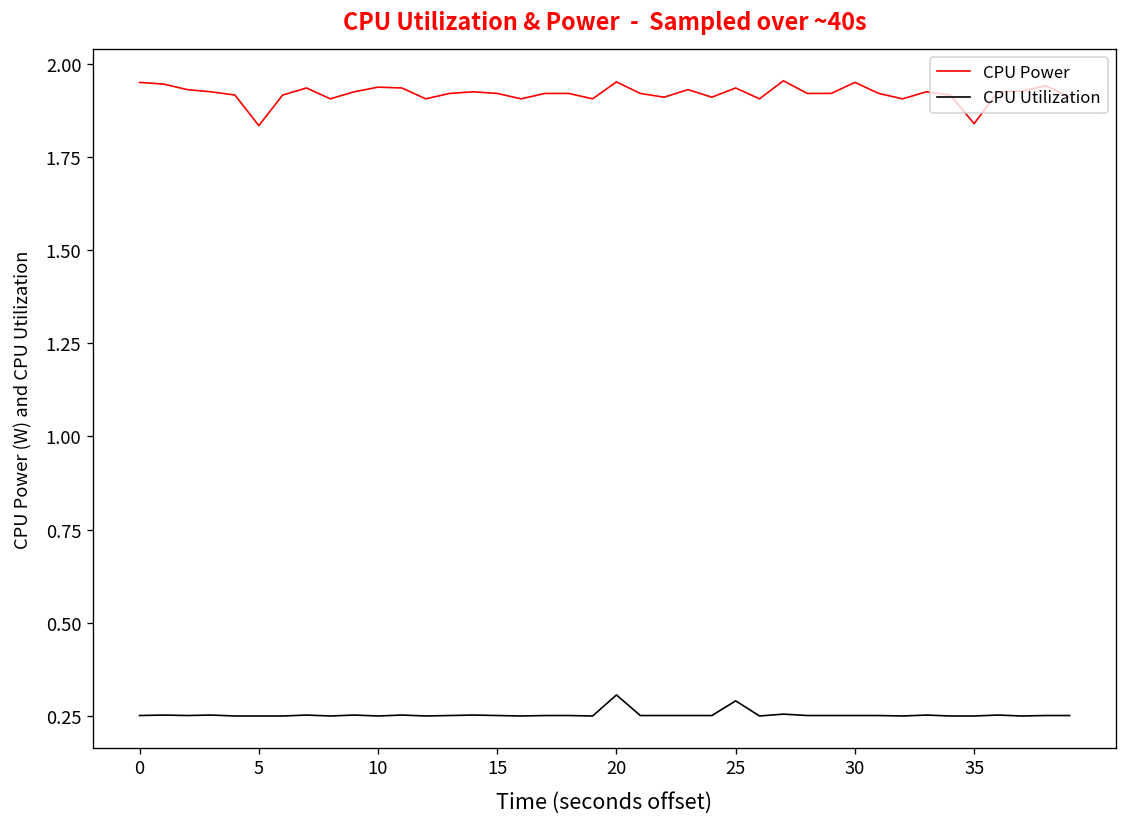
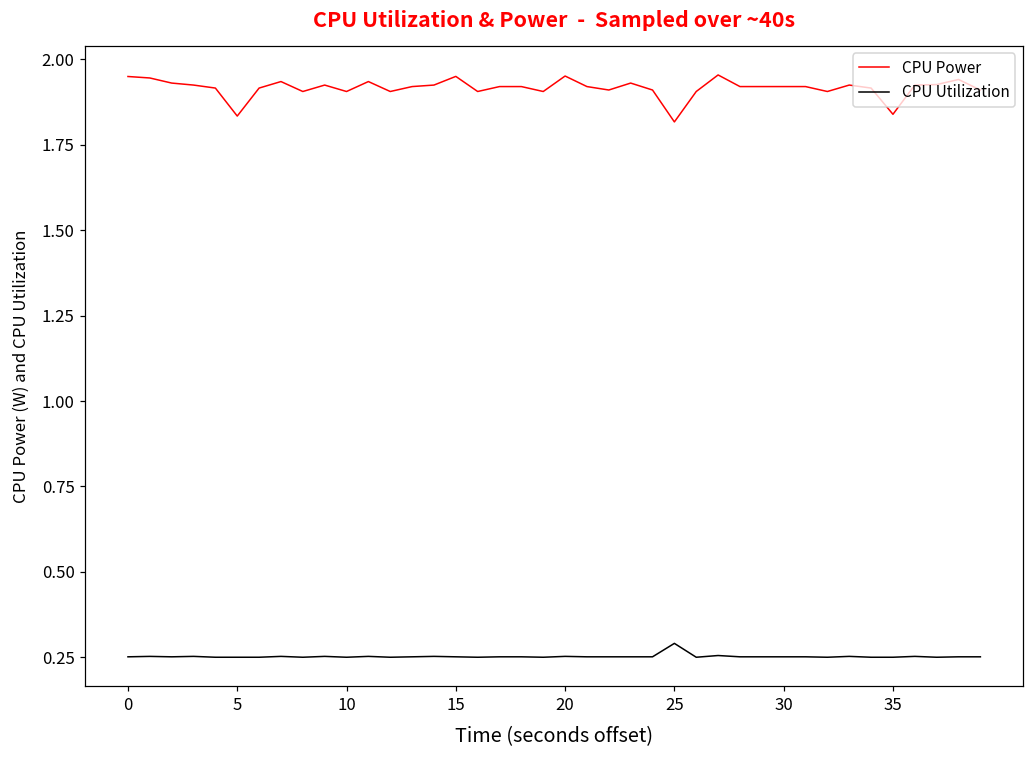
  {
    "CPU Power": {
      "0": 1.95,
      "5": 1.83,
-     "10": 1.94,
-     "15": 1.92,
+     "10": 1.91,
+     "15": 1.95,
      "20": 1.95,
-     "25": 1.94,
-     "30": 1.95,
+     "25": 1.82,
+     "30": 1.92,
      "35": 1.84
    },
    "CPU Utilization": {
      "0": 0.25,
      "5": 0.25,
      "10": 0.25,
      "15": 0.25,
-     "20": 0.31,
+     "20": 0.25,
      "25": 0.29,
      "30": 0.25,
      "35": 0.25
    }
  }
